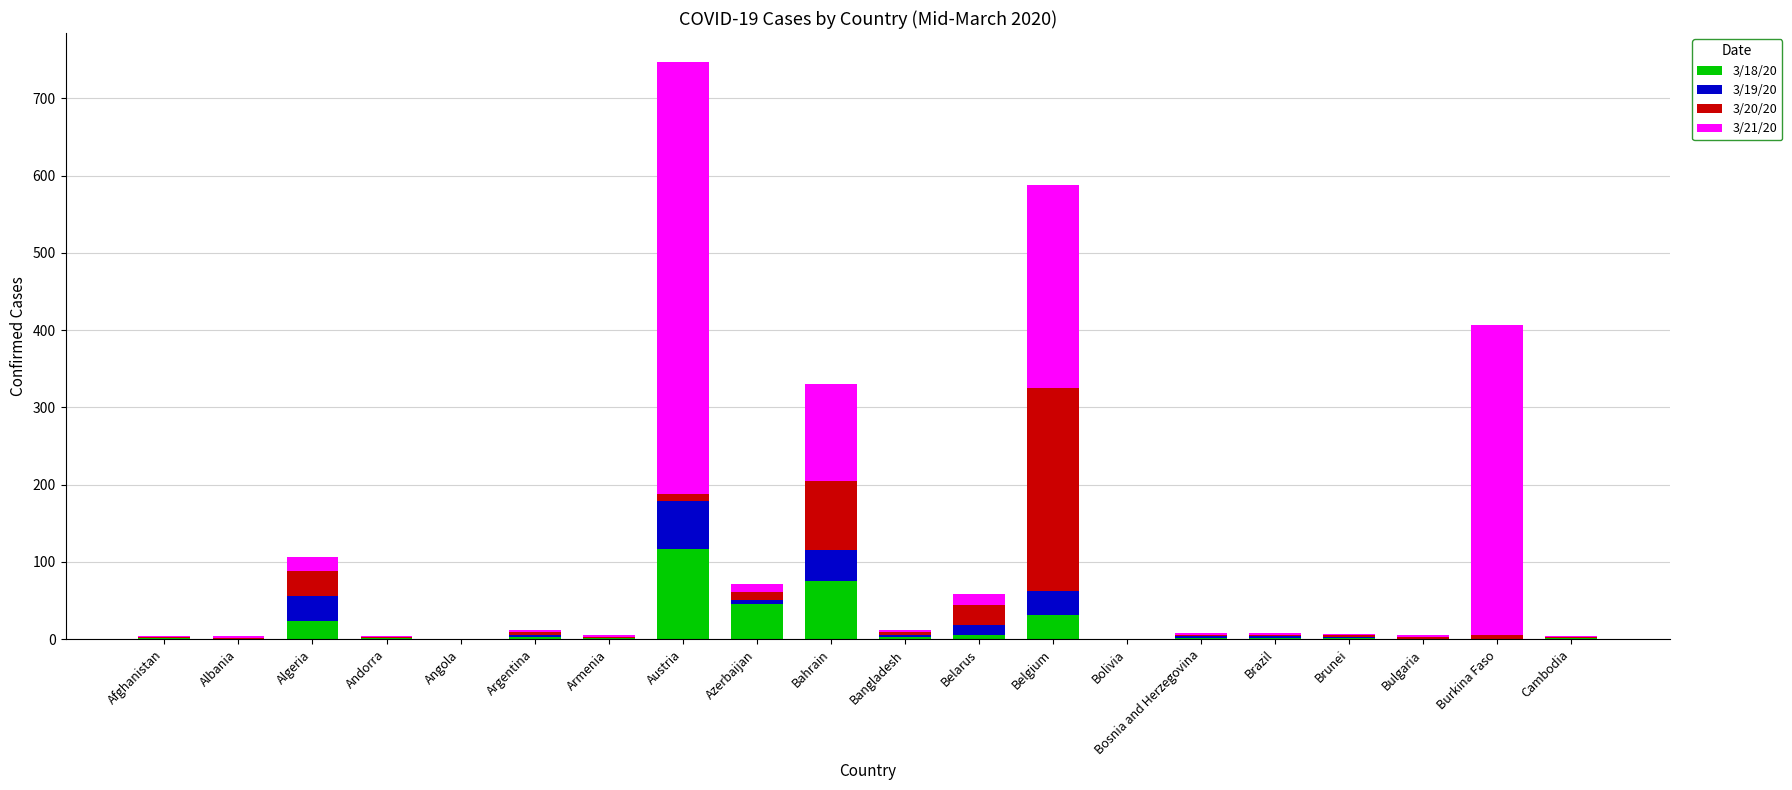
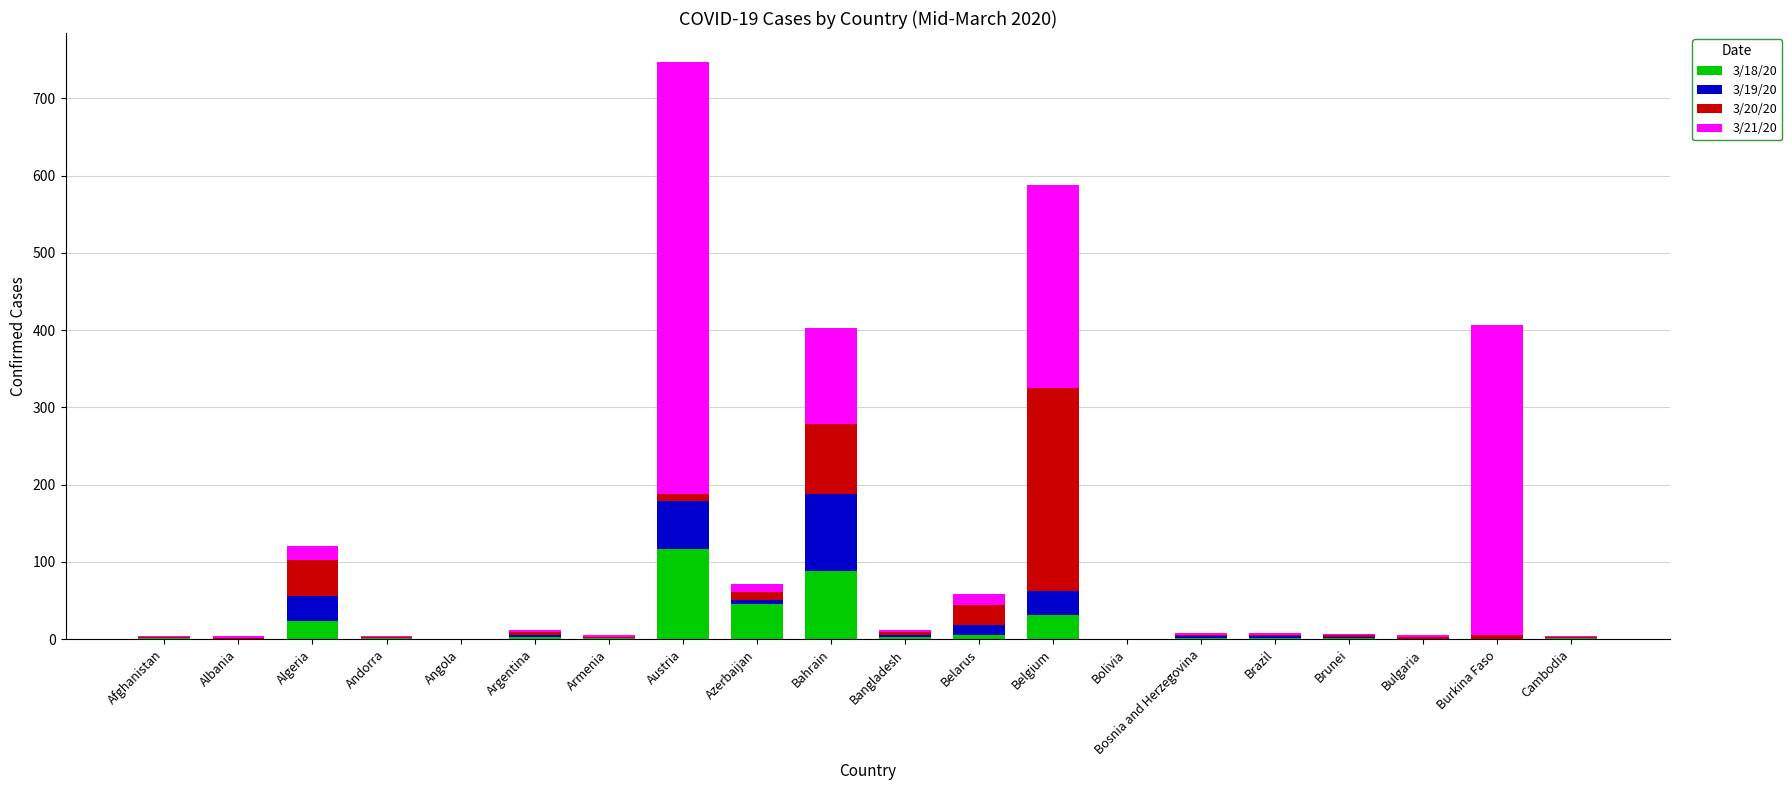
  {
    "3/18/20": {
      "Albania": 0,
      "Algeria": 20,
      "Angola": 0,
      "Austria": 120,
      "Azerbaijan": 50,
-     "Bahrain": 80,
+     "Bahrain": 90,
      "Belarus": 10,
      "Belgium": 30,
      "Bolivia": 0,
      "Bulgaria": 0,
      "Burkina Faso": 0
    },
    "3/19/20": {
      "Albania": 0,
      "Algeria": 30,
      "Angola": 0,
      "Austria": 60,
      "Azerbaijan": 10,
-     "Bahrain": 40,
+     "Bahrain": 100,
      "Belarus": 10,
      "Belgium": 30,
      "Bolivia": 0,
      "Bulgaria": 0,
      "Burkina Faso": 0
    },
    "3/20/20": {
-     "Algeria": 30,
+     "Algeria": 50,
      "Angola": 0,
      "Austria": 10,
      "Azerbaijan": 10,
      "Bahrain": 90,
      "Belarus": 30,
      "Belgium": 260,
      "Bolivia": 0,
      "Burkina Faso": 10
    },
    "3/21/20": {
      "Algeria": 20,
      "Angola": 0,
      "Austria": 560,
      "Azerbaijan": 10,
      "Bahrain": 130,
      "Belarus": 20,
      "Belgium": 260,
      "Bolivia": 0,
      "Burkina Faso": 400
    }
  }
